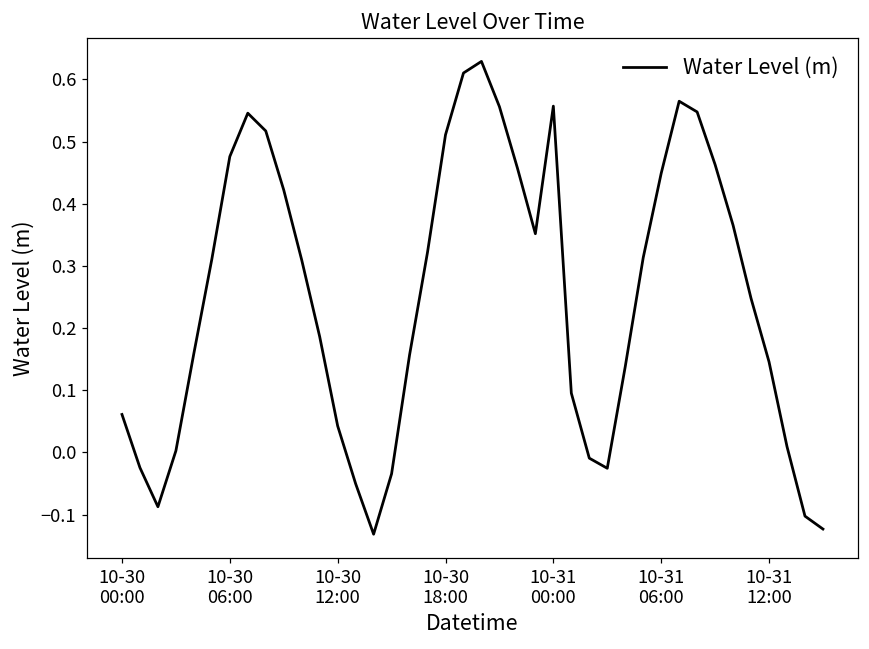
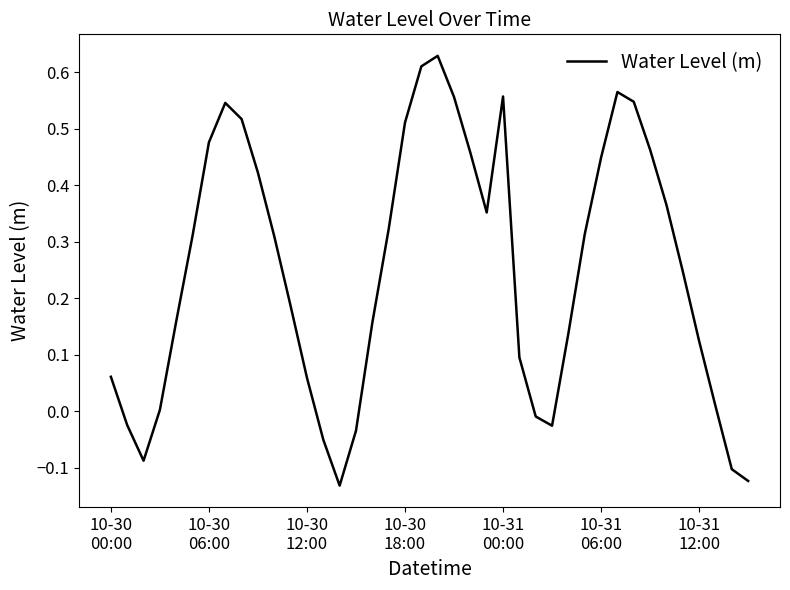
  {
    "10-30 00:00": 0.06,
    "10-30 06:00": 0.48,
-   "10-30 12:00": 0.04,
+   "10-30 12:00": 0.06,
    "10-30 18:00": 0.51,
    "10-31 00:00": 0.56,
    "10-31 06:00": 0.45,
-   "10-31 12:00": 0.15
+   "10-31 12:00": 0.12
  }
